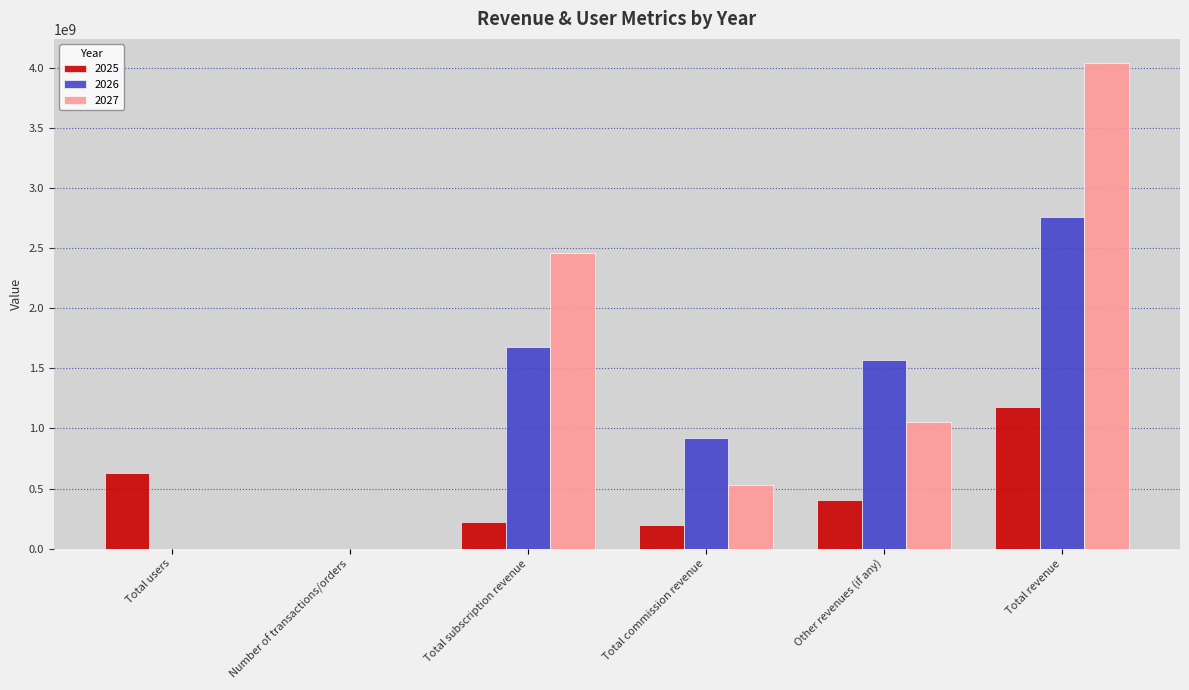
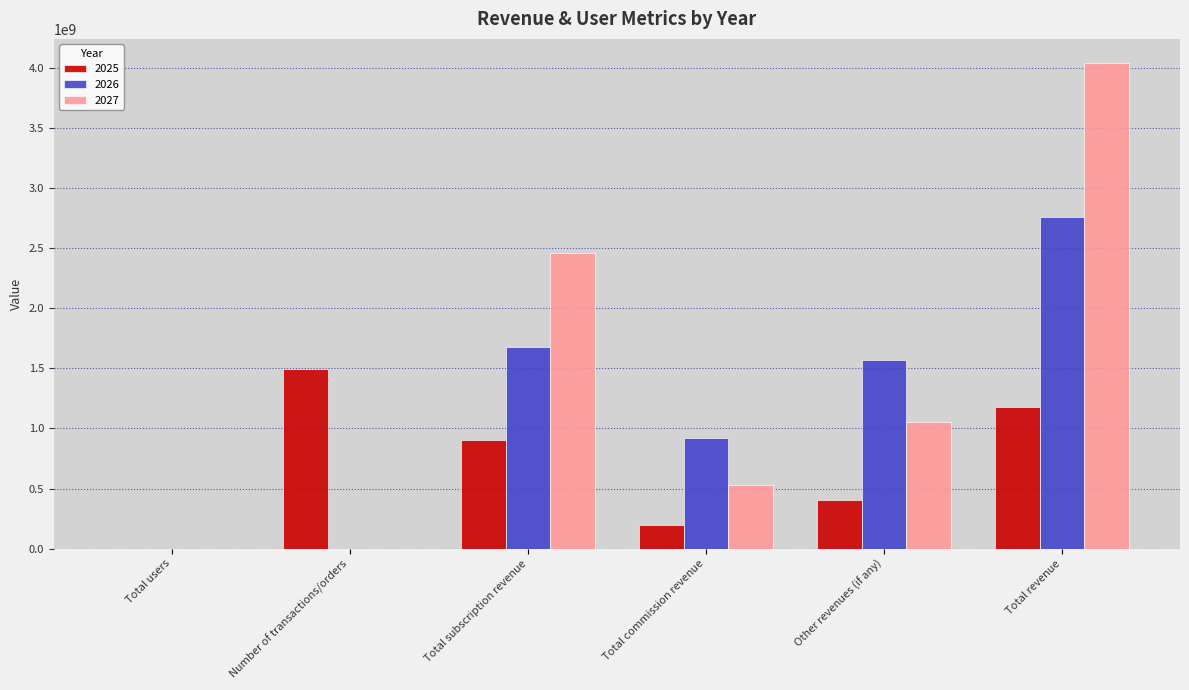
  {
    "2025": {
-     "Total users": 630000000,
-     "Number of transactions/orders": 0,
-     "Total subscription revenue": 220000000,
+     "Total users": 0,
+     "Number of transactions/orders": 1490000000,
+     "Total subscription revenue": 900000000,
      "Total commission revenue": 190000000,
      "Other revenues (if any)": 410000000,
      "Total revenue": 1180000000
    },
    "2026": {
      "Total subscription revenue": 1680000000,
      "Total commission revenue": 920000000,
      "Other revenues (if any)": 1570000000,
      "Total revenue": 2760000000
    },
    "2027": {
      "Total subscription revenue": 2460000000,
      "Total commission revenue": 530000000,
      "Other revenues (if any)": 1060000000,
      "Total revenue": 4040000000
    }
  }
